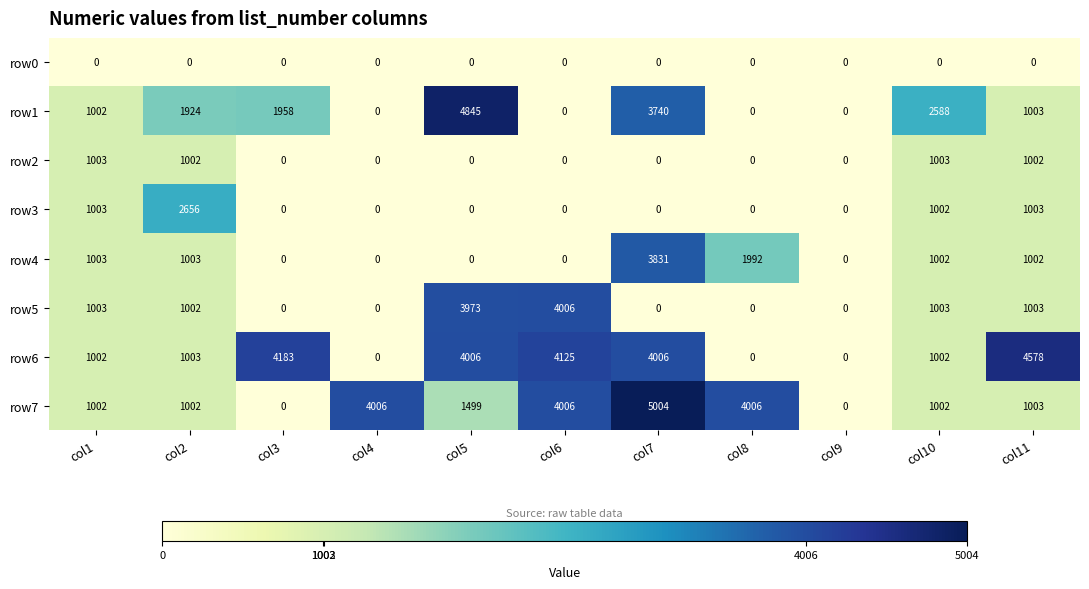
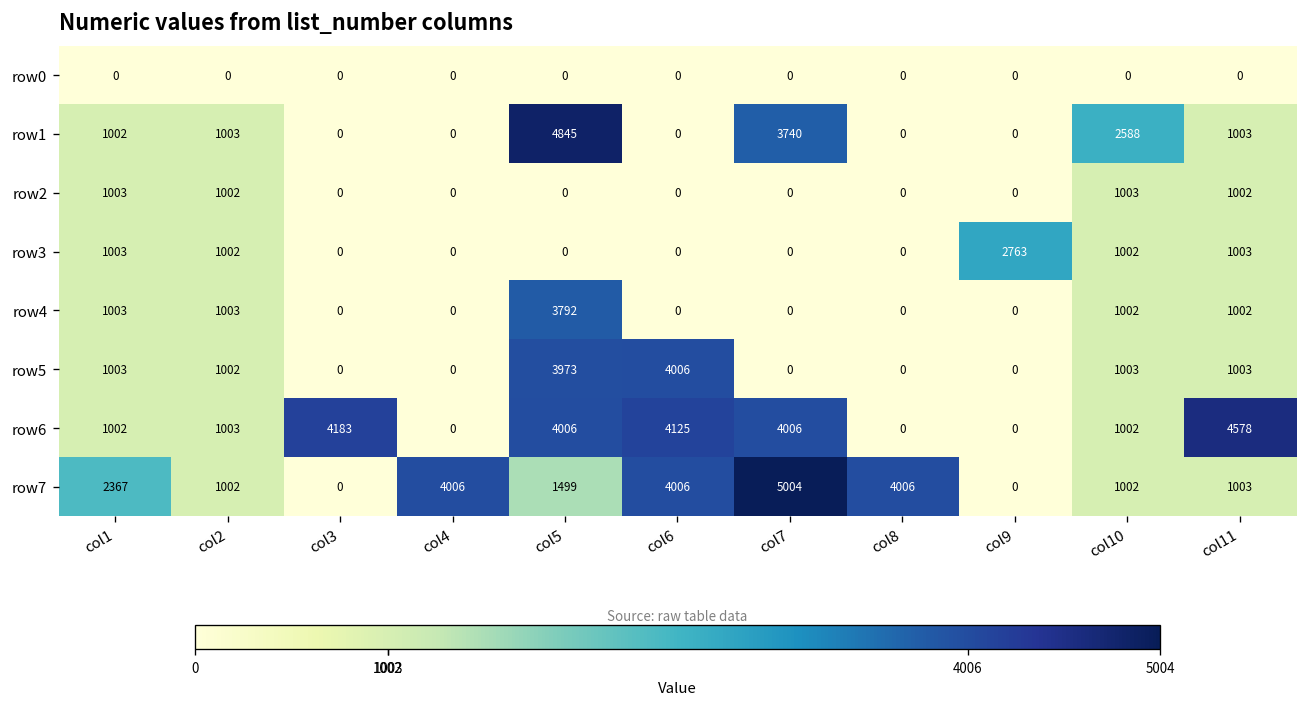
  {
    "row0": {
      "col1": 0,
      "col2": 0,
      "col3": 0,
      "col4": 0,
      "col5": 0,
      "col6": 0,
      "col7": 0,
      "col8": 0,
      "col9": 0,
      "col10": 0,
      "col11": 0
    },
    "row1": {
      "col1": 1002,
-     "col2": 1924,
-     "col3": 1958,
+     "col2": 1003,
+     "col3": 0,
      "col4": 0,
      "col5": 4845,
      "col6": 0,
      "col7": 3740,
      "col8": 0,
      "col9": 0,
      "col10": 2588,
      "col11": 1003
    },
    "row2": {
      "col1": 1003,
      "col2": 1002,
      "col3": 0,
      "col4": 0,
      "col5": 0,
      "col6": 0,
      "col7": 0,
      "col8": 0,
      "col9": 0,
      "col10": 1003,
      "col11": 1002
    },
    "row3": {
      "col1": 1003,
-     "col2": 2656,
+     "col2": 1002,
      "col3": 0,
      "col4": 0,
      "col5": 0,
      "col6": 0,
      "col7": 0,
      "col8": 0,
-     "col9": 0,
+     "col9": 2763,
      "col10": 1002,
      "col11": 1003
    },
    "row4": {
      "col1": 1003,
      "col2": 1003,
      "col3": 0,
      "col4": 0,
-     "col5": 0,
+     "col5": 3792,
      "col6": 0,
-     "col7": 3831,
-     "col8": 1992,
+     "col7": 0,
+     "col8": 0,
      "col9": 0,
      "col10": 1002,
      "col11": 1002
    },
    "row5": {
      "col1": 1003,
      "col2": 1002,
      "col3": 0,
      "col4": 0,
      "col5": 3973,
      "col6": 4006,
      "col7": 0,
      "col8": 0,
      "col9": 0,
      "col10": 1003,
      "col11": 1003
    },
    "row6": {
      "col1": 1002,
      "col2": 1003,
      "col3": 4183,
      "col4": 0,
      "col5": 4006,
      "col6": 4125,
      "col7": 4006,
      "col8": 0,
      "col9": 0,
      "col10": 1002,
      "col11": 4578
    },
    "row7": {
-     "col1": 1002,
+     "col1": 2367,
      "col2": 1002,
      "col3": 0,
      "col4": 4006,
      "col5": 1499,
      "col6": 4006,
      "col7": 5004,
      "col8": 4006,
      "col9": 0,
      "col10": 1002,
      "col11": 1003
    }
  }
